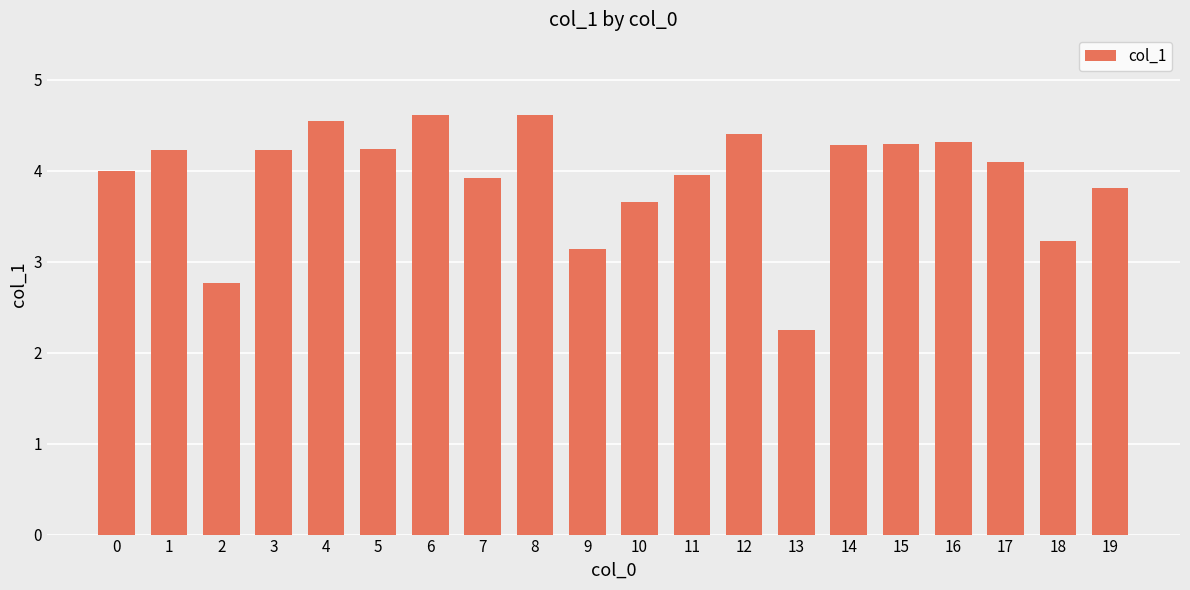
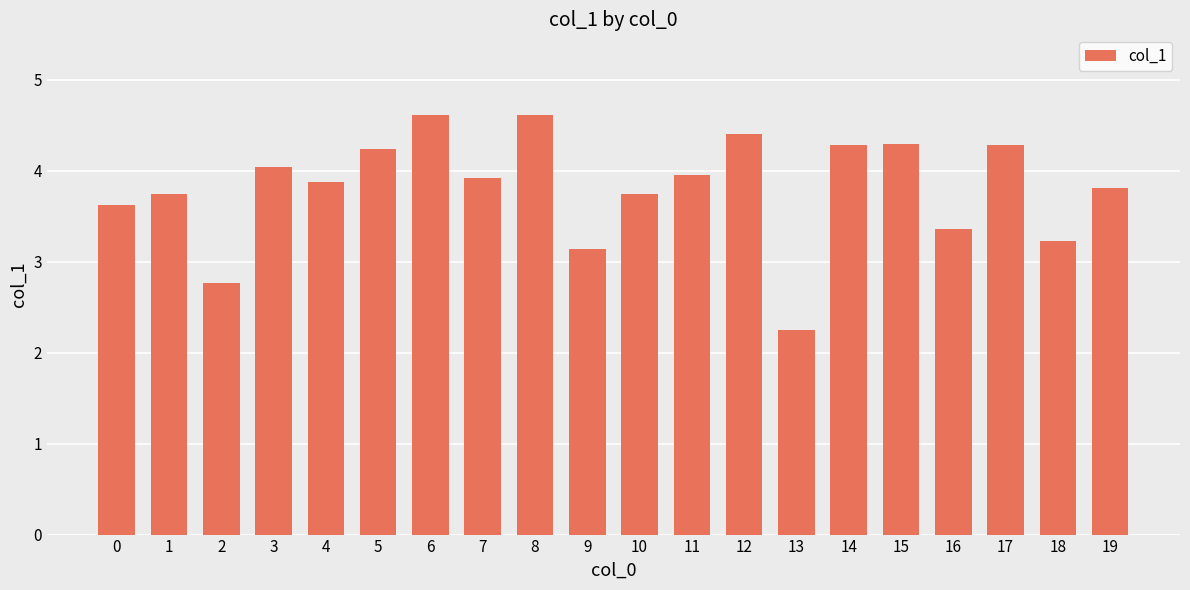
  {
-   "0": 4.0,
-   "1": 4.2,
+   "0": 3.6,
+   "1": 3.7,
    "2": 2.8,
-   "3": 4.2,
-   "4": 4.5,
+   "3": 4.0,
+   "4": 3.9,
    "5": 4.2,
    "6": 4.6,
    "7": 3.9,
    "8": 4.6,
    "9": 3.1,
-   "10": 3.66,
+   "10": 3.75,
    "11": 4.0,
    "12": 4.4,
    "13": 2.2,
    "14": 4.3,
    "15": 4.3,
-   "16": 4.3,
-   "17": 4.1,
+   "16": 3.4,
+   "17": 4.3,
    "18": 3.2,
    "19": 3.8
  }
